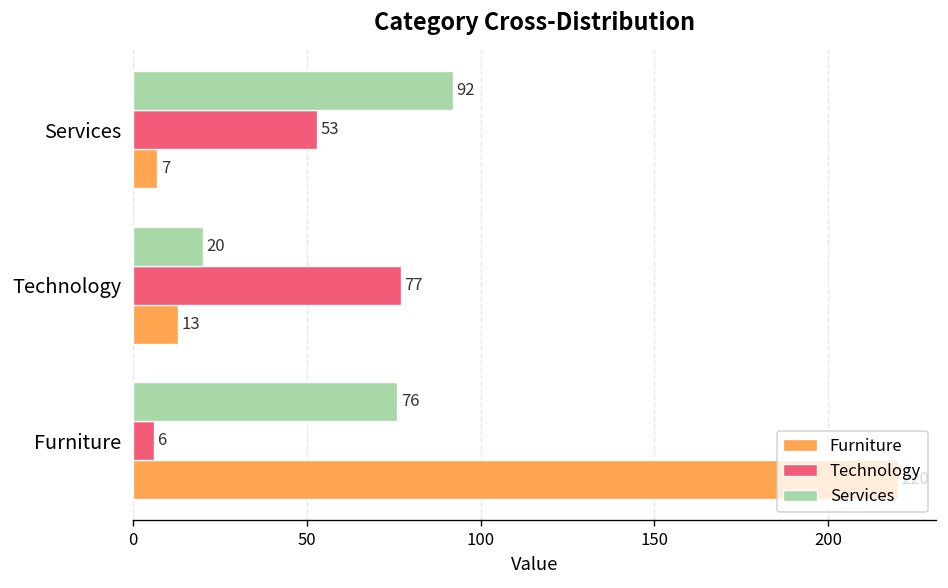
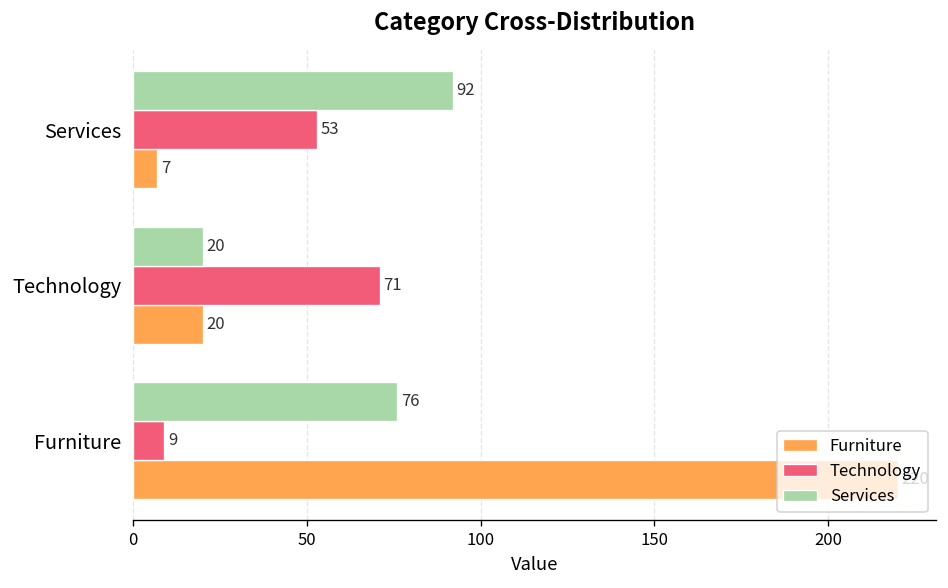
  {
    "Furniture": {
      "Services": 7,
-     "Technology": 13
+     "Technology": 20
    },
    "Technology": {
      "Services": 53,
-     "Technology": 77,
-     "Furniture": 6
+     "Technology": 71,
+     "Furniture": 9
    },
    "Services": {
      "Services": 92,
      "Technology": 20,
      "Furniture": 76
    }
  }
